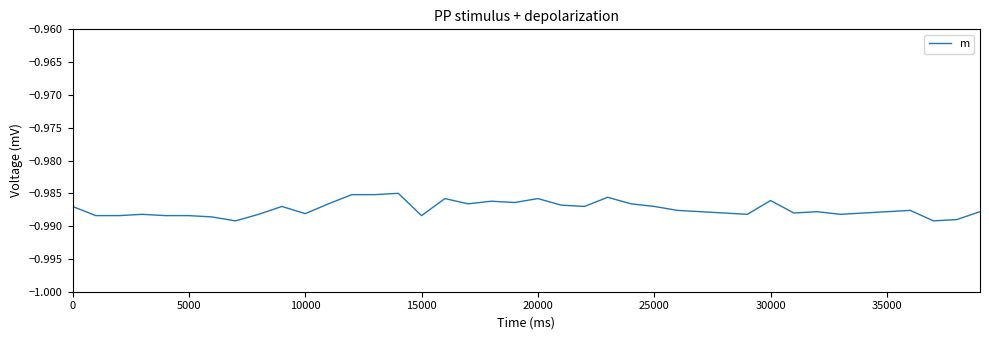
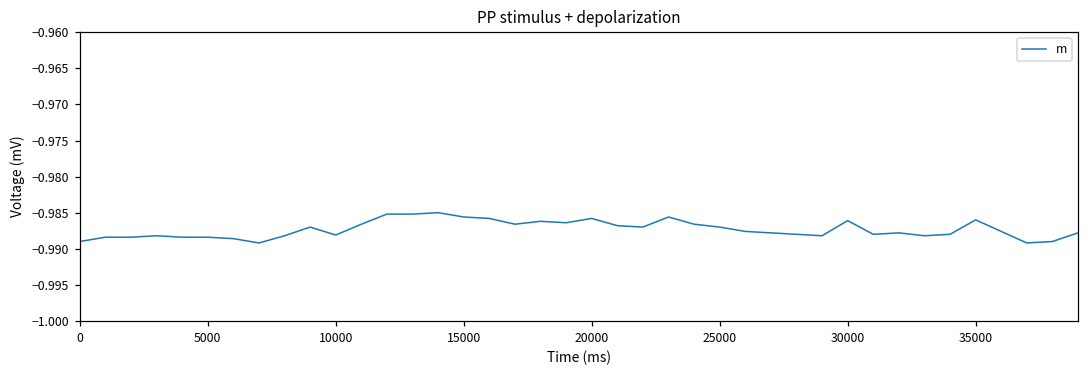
  {
-   "0": -0.987,
+   "0": -0.989,
    "5000": -0.988,
    "10000": -0.988,
-   "15000": -0.988,
+   "15000": -0.986,
    "20000": -0.986,
    "25000": -0.987,
    "30000": -0.986,
-   "35000": -0.988
+   "35000": -0.986
  }
